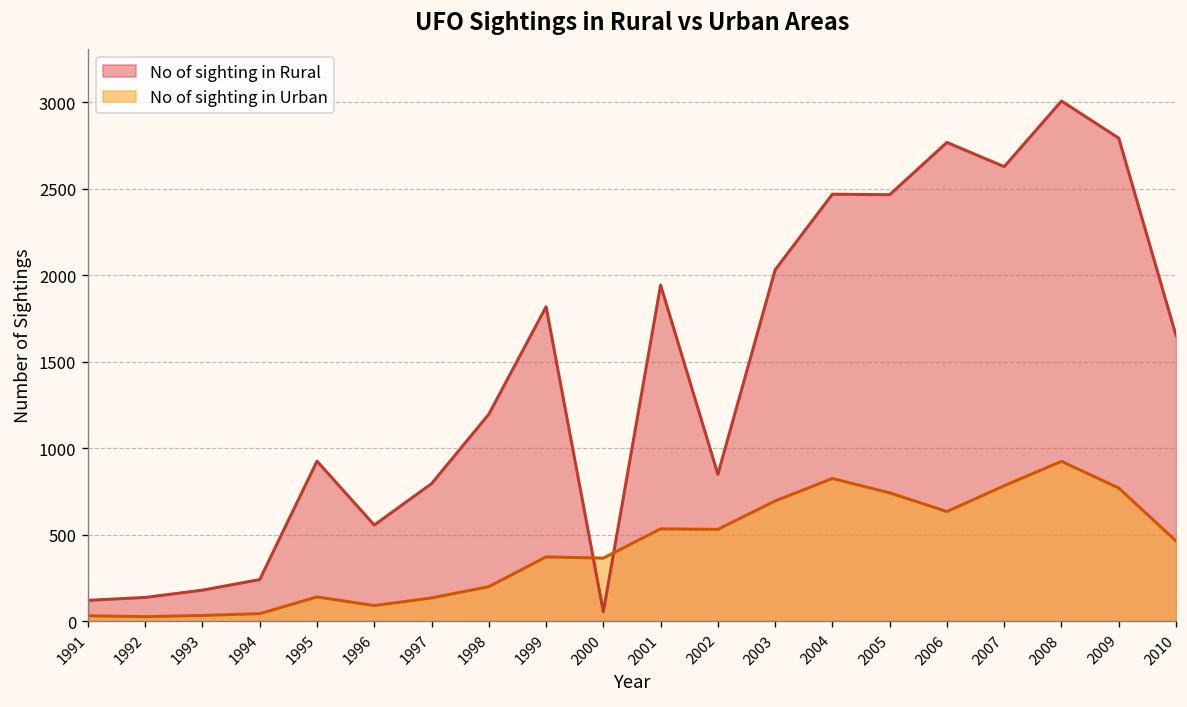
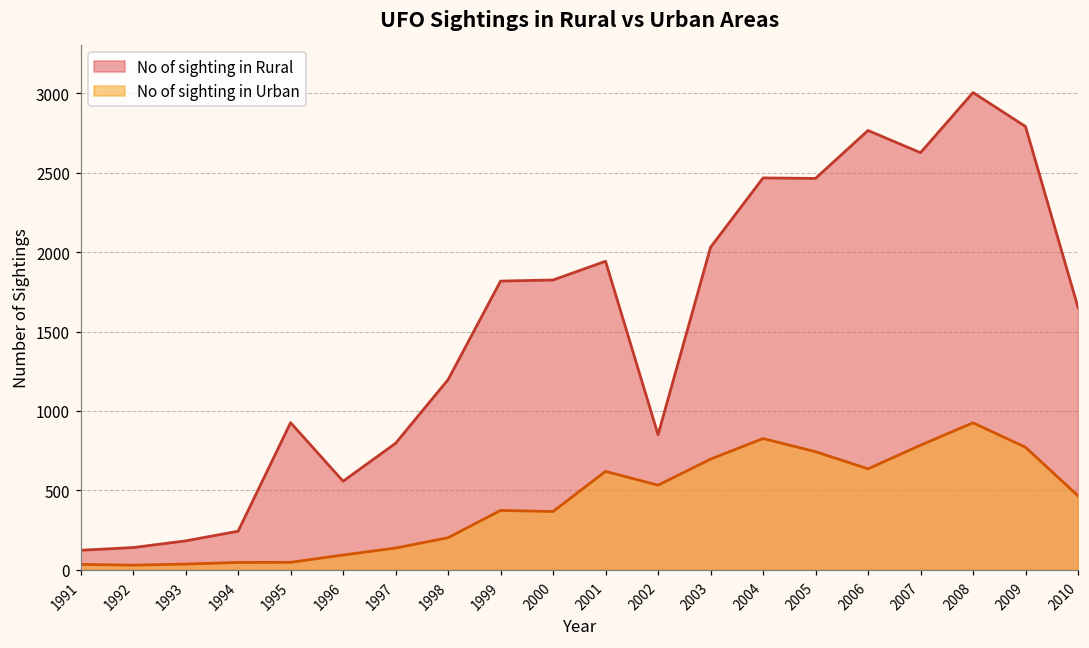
  {
    "No of sighting in Rural": {
      "1991": 120,
      "1992": 140,
      "1993": 180,
      "1994": 240,
      "1995": 930,
      "1996": 560,
      "1997": 800,
      "1998": 1200,
      "1999": 1820,
-     "2000": 60,
+     "2000": 1830,
      "2001": 1940,
      "2002": 850,
      "2003": 2030,
      "2004": 2470,
      "2005": 2470,
      "2006": 2770,
      "2007": 2630,
      "2008": 3010,
      "2009": 2790,
      "2010": 1650
    },
    "No of sighting in Urban": {
      "1991": 30,
      "1992": 30,
      "1993": 40,
      "1994": 50,
-     "1995": 140,
+     "1995": 50,
      "1996": 90,
      "1997": 140,
      "1998": 200,
      "1999": 370,
      "2000": 370,
-     "2001": 540,
+     "2001": 620,
      "2002": 530,
      "2003": 700,
      "2004": 830,
      "2005": 740,
      "2006": 640,
      "2007": 780,
      "2008": 930,
      "2009": 770,
      "2010": 470
    }
  }
